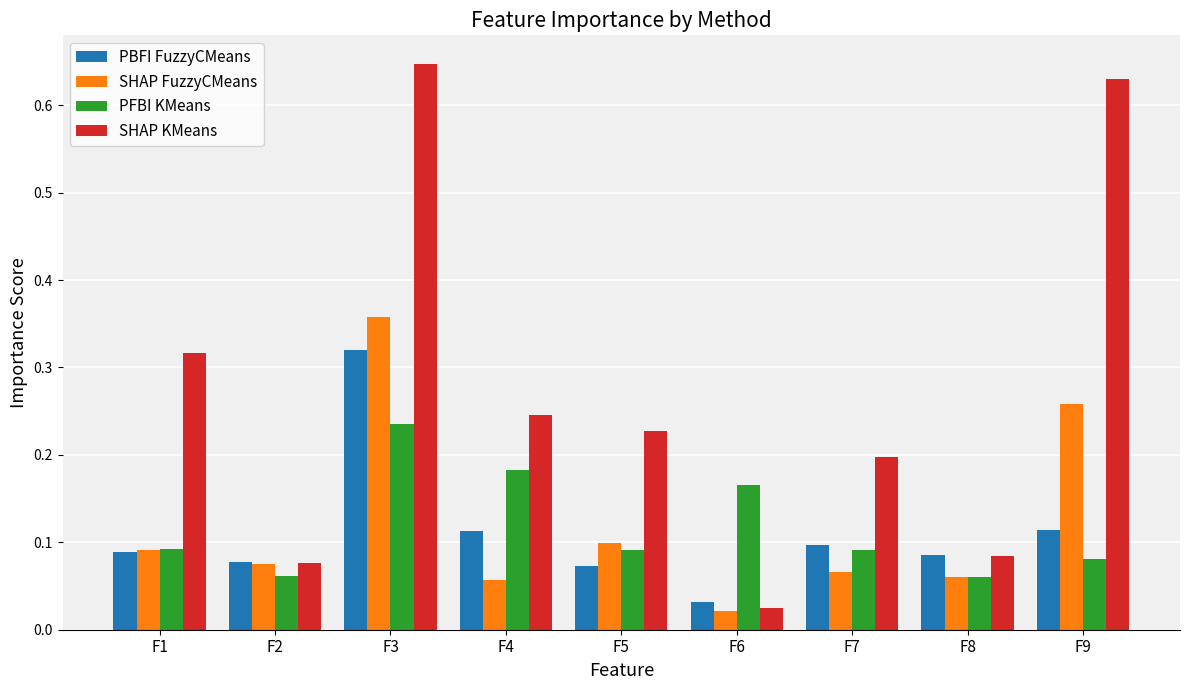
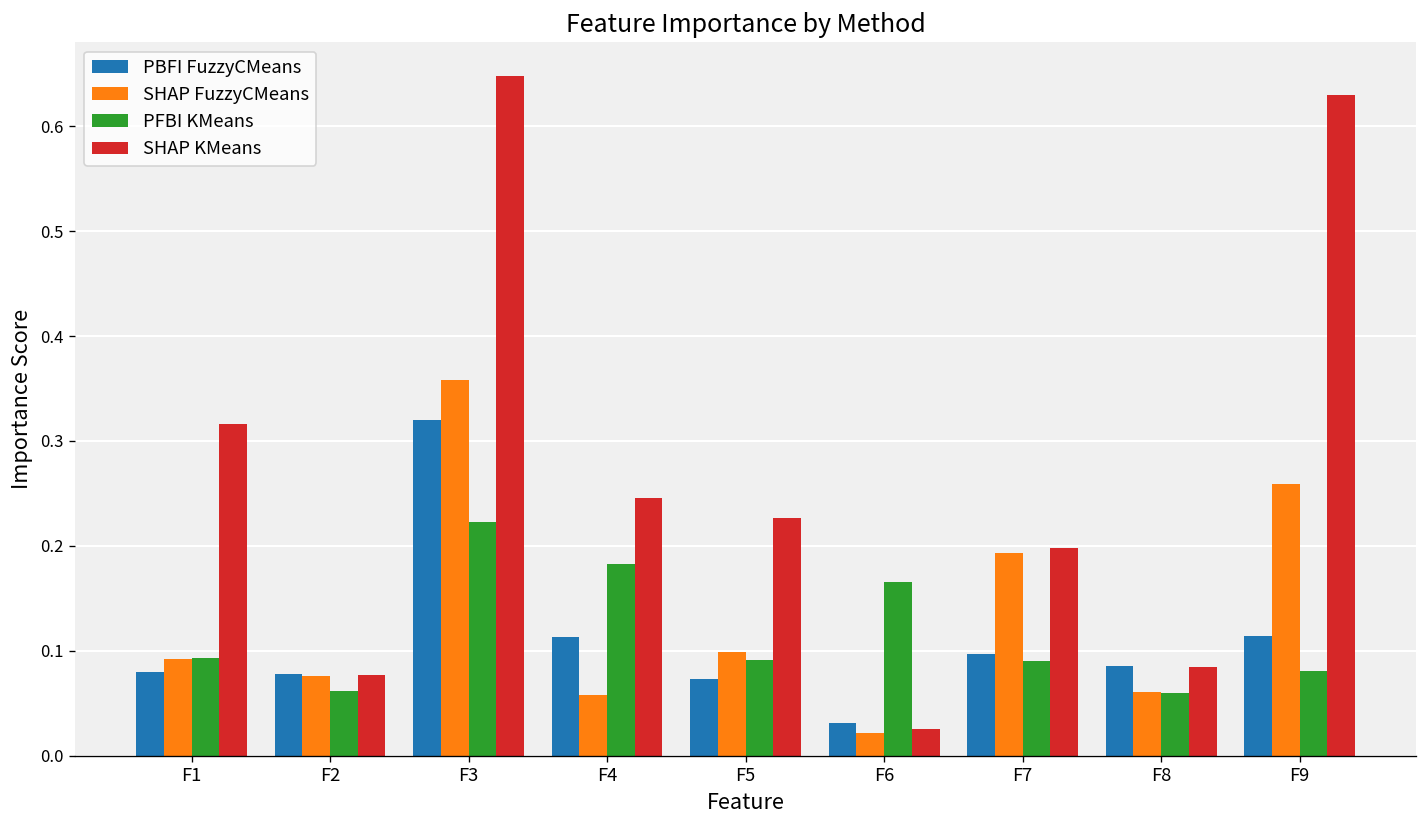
  {
    "PBFI FuzzyCMeans": {
-     "F1": 0.09,
+     "F1": 0.08,
      "F2": 0.08,
      "F3": 0.32,
      "F4": 0.11,
      "F5": 0.07,
      "F6": 0.03,
      "F7": 0.10,
      "F8": 0.09,
      "F9": 0.11
    },
    "SHAP FuzzyCMeans": {
      "F1": 0.09,
      "F2": 0.08,
      "F3": 0.36,
      "F4": 0.06,
      "F5": 0.10,
      "F6": 0.02,
-     "F7": 0.07,
+     "F7": 0.19,
      "F8": 0.06,
      "F9": 0.26
    },
    "PFBI KMeans": {
      "F1": 0.09,
      "F2": 0.06,
-     "F3": 0.24,
+     "F3": 0.22,
      "F4": 0.18,
      "F5": 0.09,
      "F6": 0.17,
      "F7": 0.09,
      "F8": 0.06,
      "F9": 0.08
    },
    "SHAP KMeans": {
      "F1": 0.32,
      "F2": 0.08,
      "F3": 0.65,
      "F4": 0.25,
      "F5": 0.23,
      "F6": 0.03,
      "F7": 0.20,
      "F8": 0.08,
      "F9": 0.63
    }
  }
